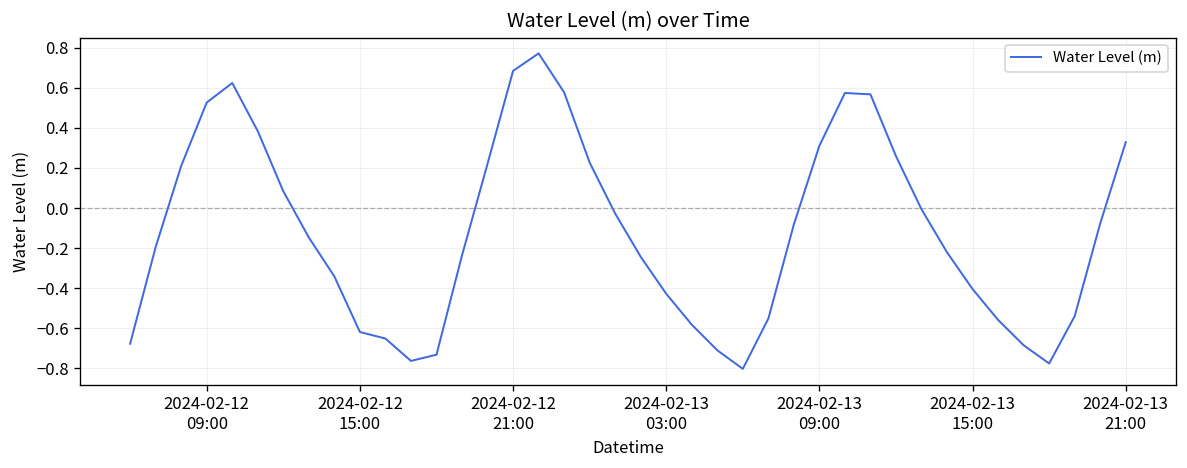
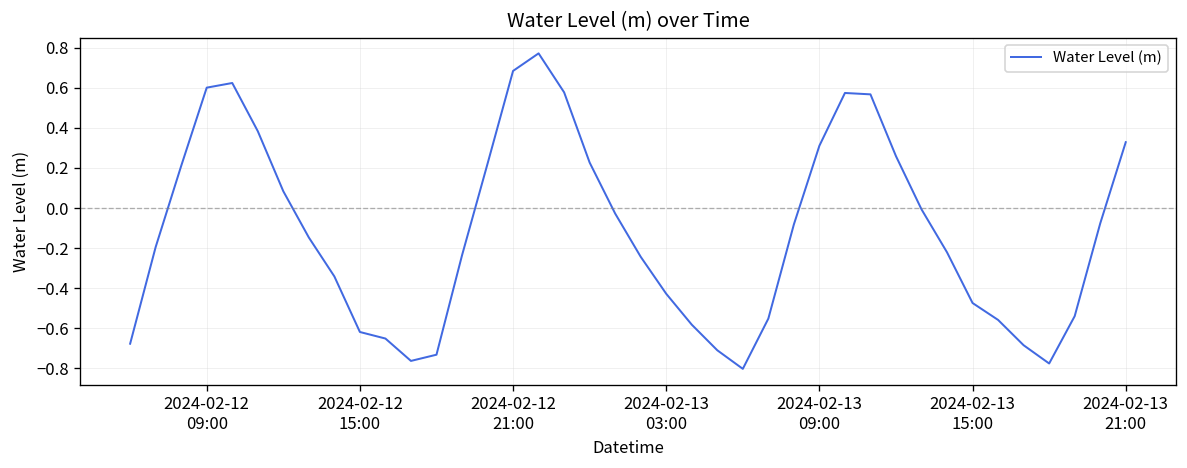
  {
-   "2024-02-12 09:00": 0.53,
+   "2024-02-12 09:00": 0.60,
    "2024-02-12 15:00": -0.62,
    "2024-02-12 21:00": 0.68,
    "2024-02-13 03:00": -0.43,
    "2024-02-13 09:00": 0.31,
-   "2024-02-13 15:00": -0.40,
+   "2024-02-13 15:00": -0.47,
    "2024-02-13 21:00": 0.33
  }
